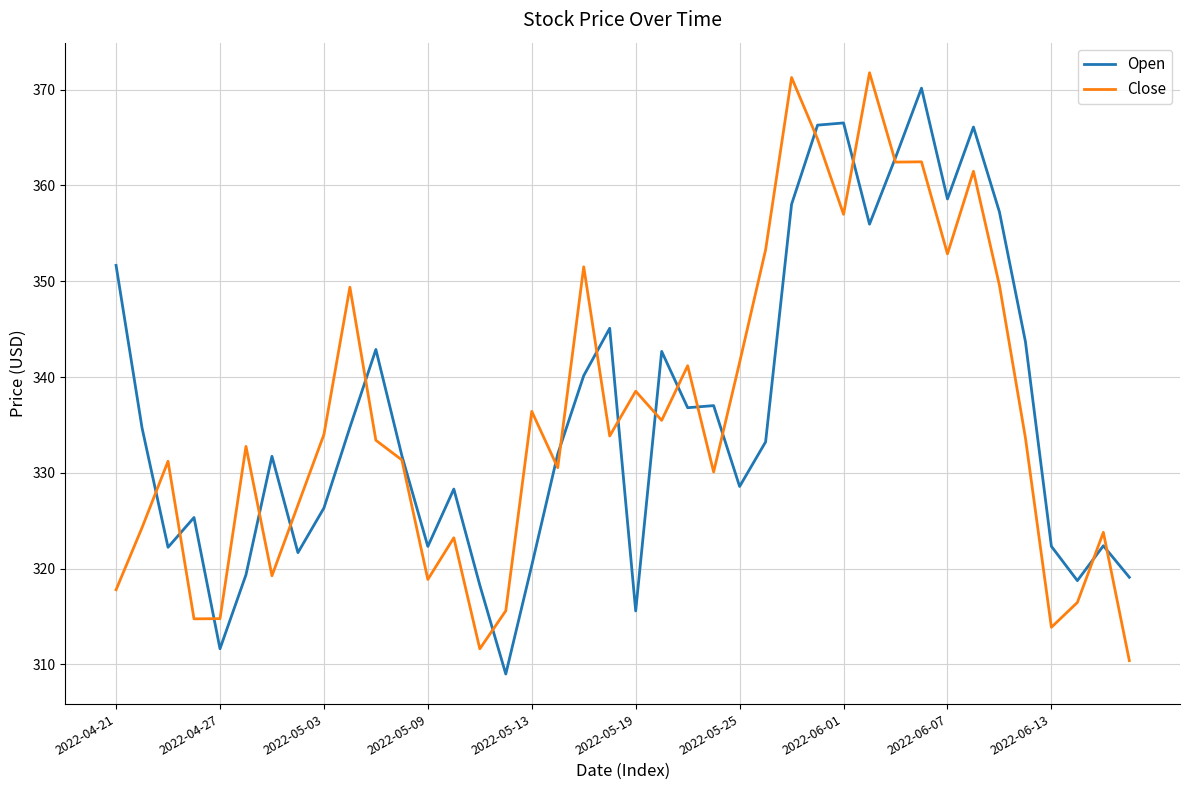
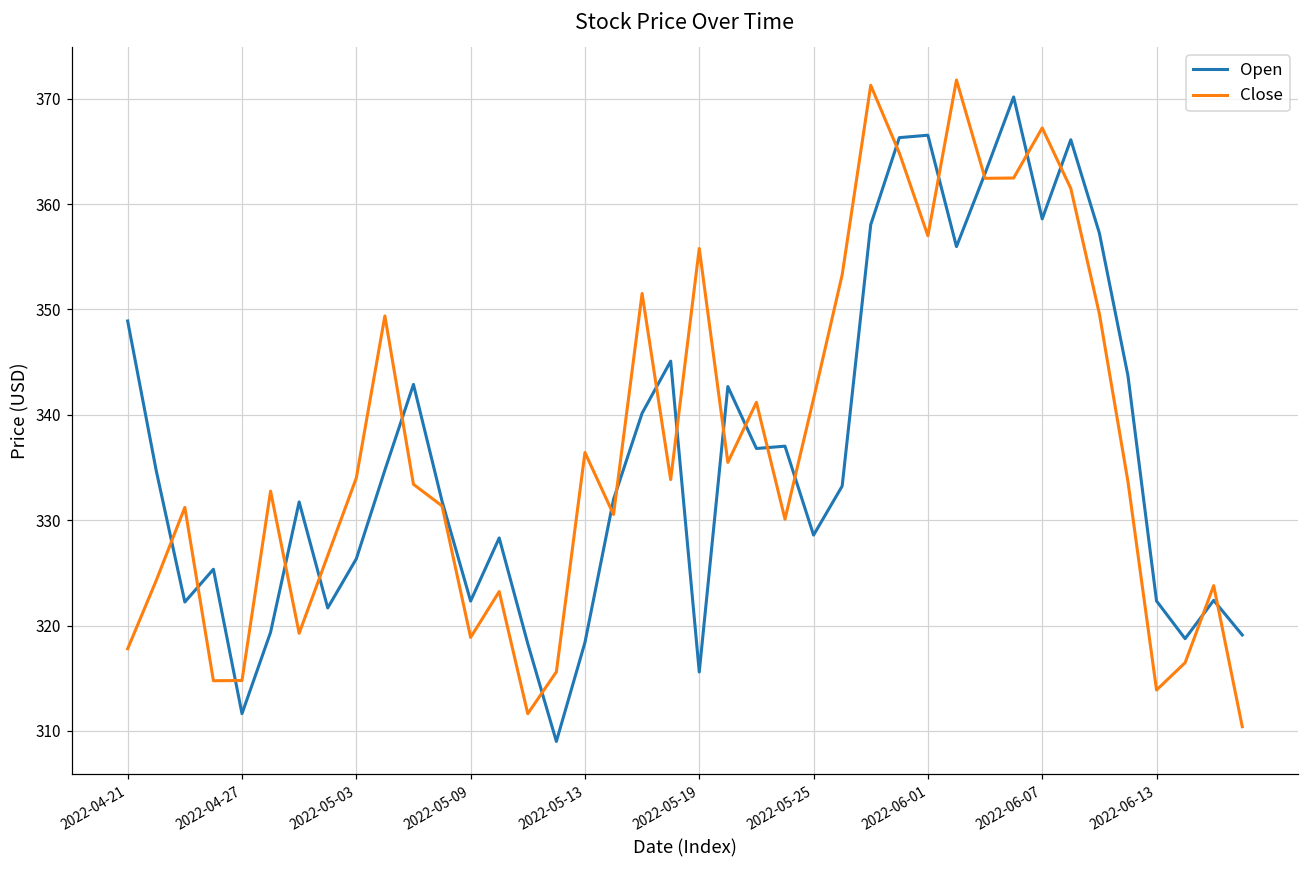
  {
    "Open": {
-     "2022-04-21": 352,
+     "2022-04-21": 349,
      "2022-04-27": 312,
      "2022-05-03": 326,
      "2022-05-09": 322,
-     "2022-05-13": 320,
+     "2022-05-13": 318,
      "2022-05-19": 316,
      "2022-05-25": 329,
      "2022-06-01": 367,
      "2022-06-07": 359,
      "2022-06-13": 322
    },
    "Close": {
      "2022-04-21": 318,
      "2022-04-27": 315,
      "2022-05-03": 334,
      "2022-05-09": 319,
      "2022-05-13": 336,
-     "2022-05-19": 339,
+     "2022-05-19": 356,
      "2022-05-25": 342,
      "2022-06-01": 357,
-     "2022-06-07": 353,
+     "2022-06-07": 367,
      "2022-06-13": 314
    }
  }
